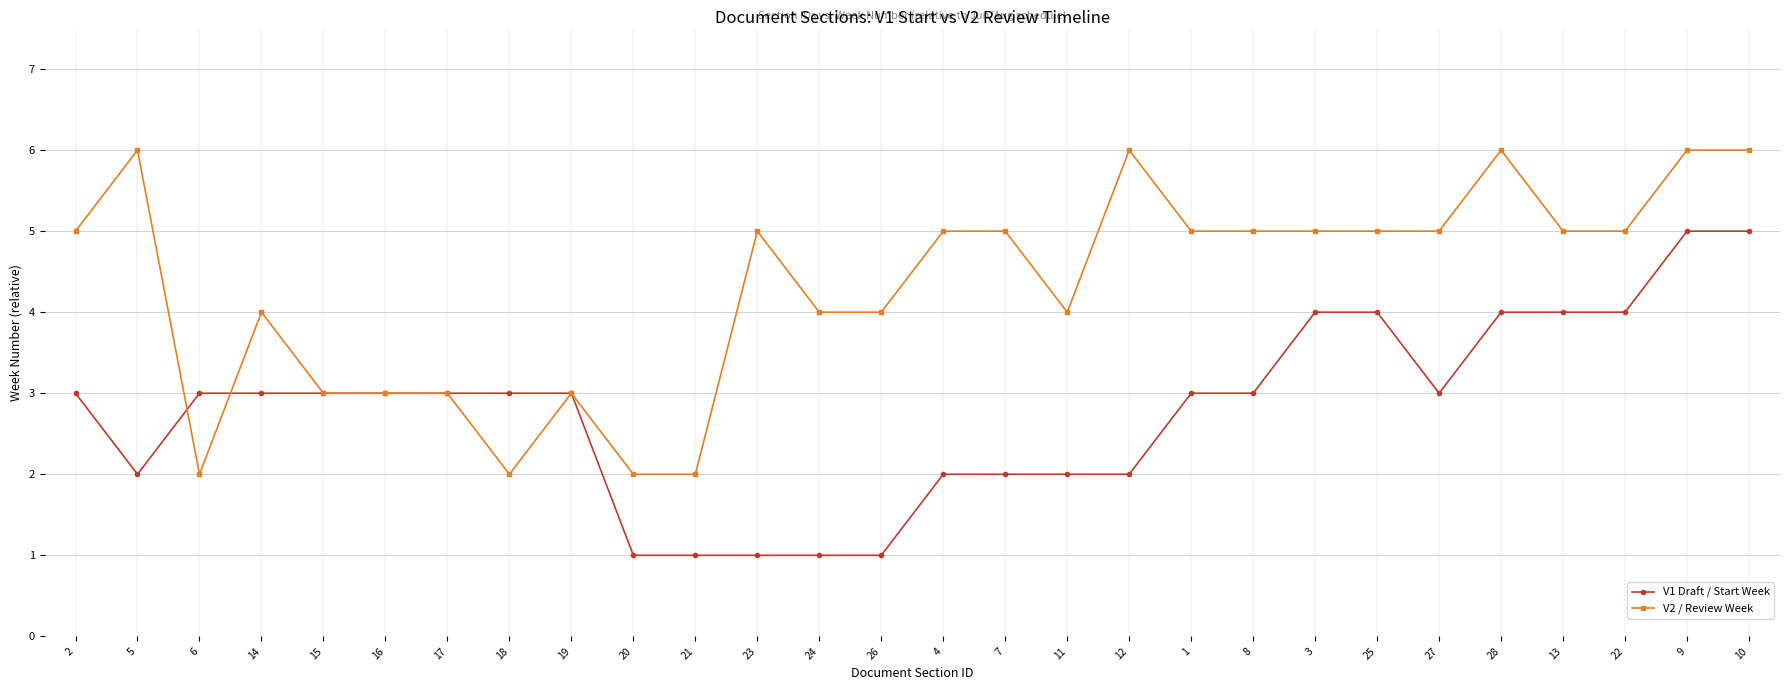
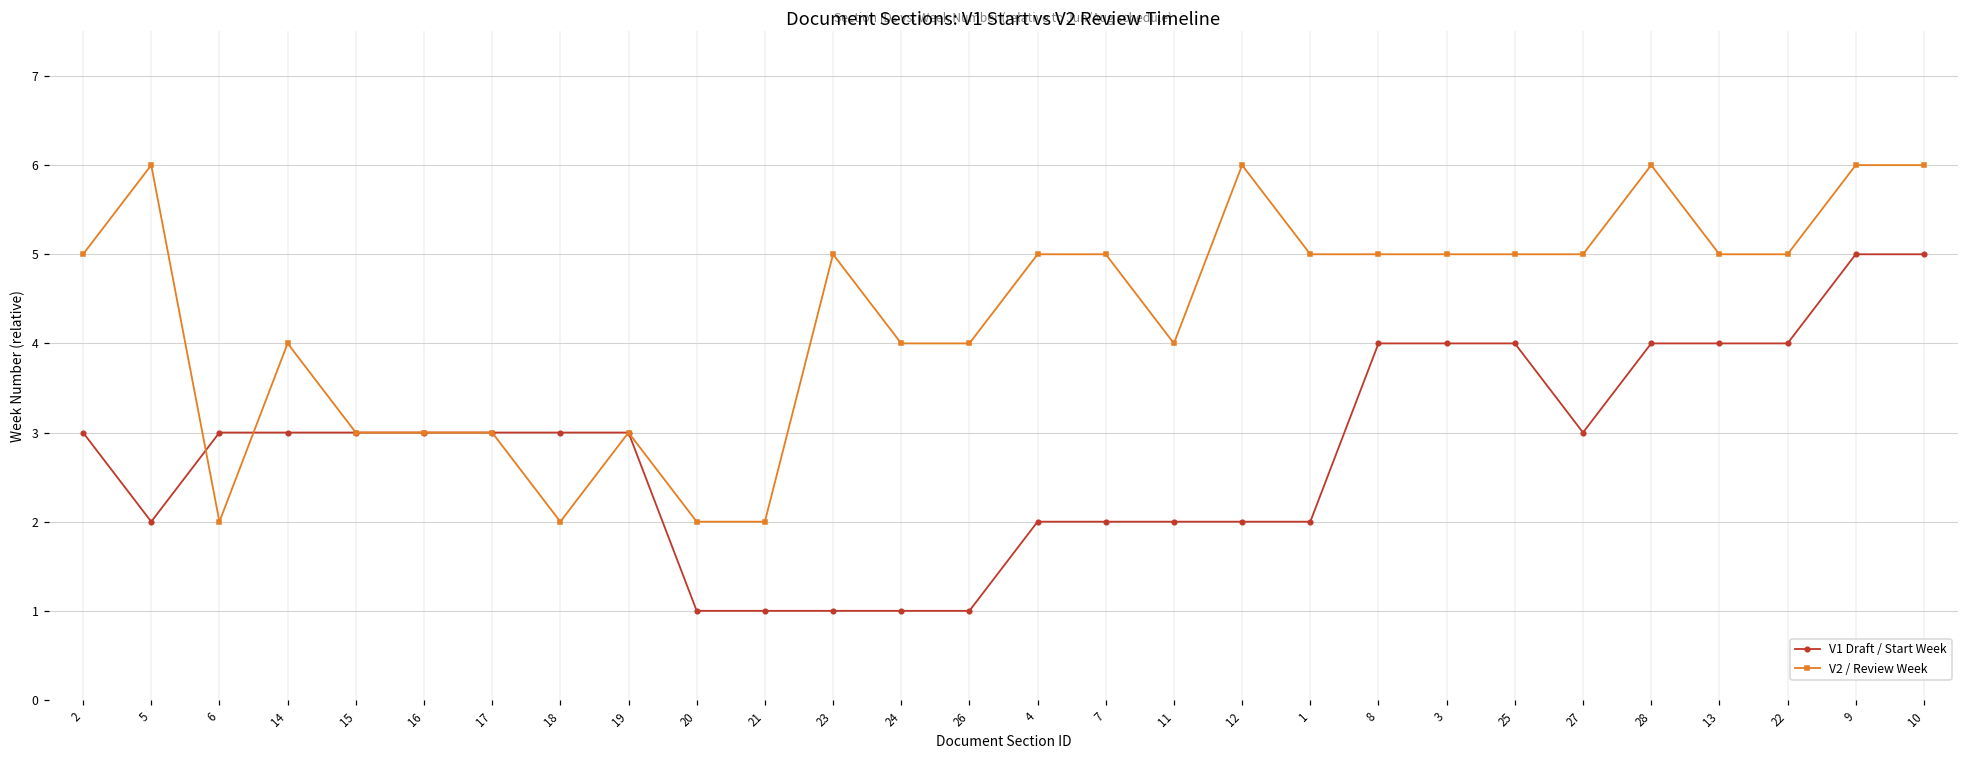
  {
    "V1 Draft / Start Week": {
      "2": 3,
      "5": 2,
      "6": 3,
      "14": 3,
      "18": 3,
      "20": 1,
      "21": 1,
      "23": 1,
      "24": 1,
      "26": 1,
      "4": 2,
      "7": 2,
      "11": 2,
      "12": 2,
-     "1": 3,
-     "8": 3,
+     "1": 2,
+     "8": 4,
      "3": 4,
      "25": 4,
      "27": 3,
      "28": 4,
      "13": 4,
      "22": 4,
      "9": 5,
      "10": 5
    },
    "V2 / Review Week": {
      "2": 5,
      "5": 6,
      "6": 2,
      "14": 4,
      "18": 2,
      "20": 2,
      "21": 2,
      "23": 5,
      "24": 4,
      "26": 4,
      "4": 5,
      "7": 5,
      "11": 4,
      "12": 6,
      "1": 5,
      "8": 5,
      "3": 5,
      "25": 5,
      "27": 5,
      "28": 6,
      "13": 5,
      "22": 5,
      "9": 6,
      "10": 6
    }
  }
